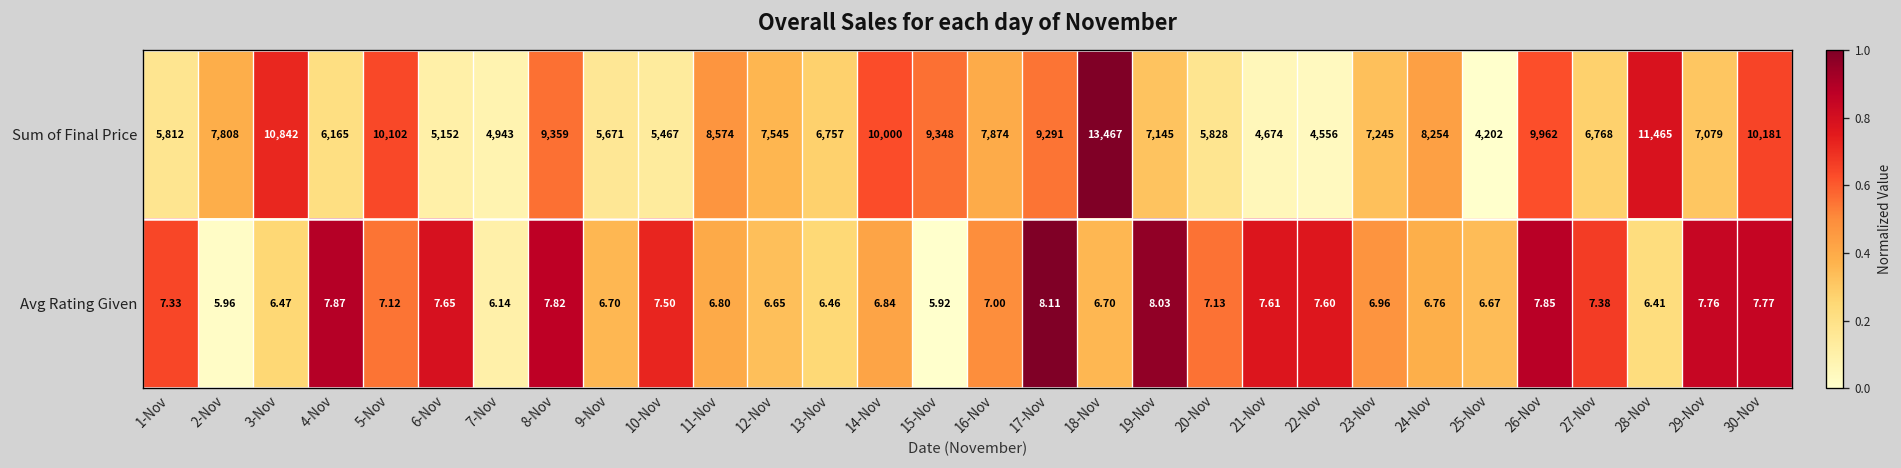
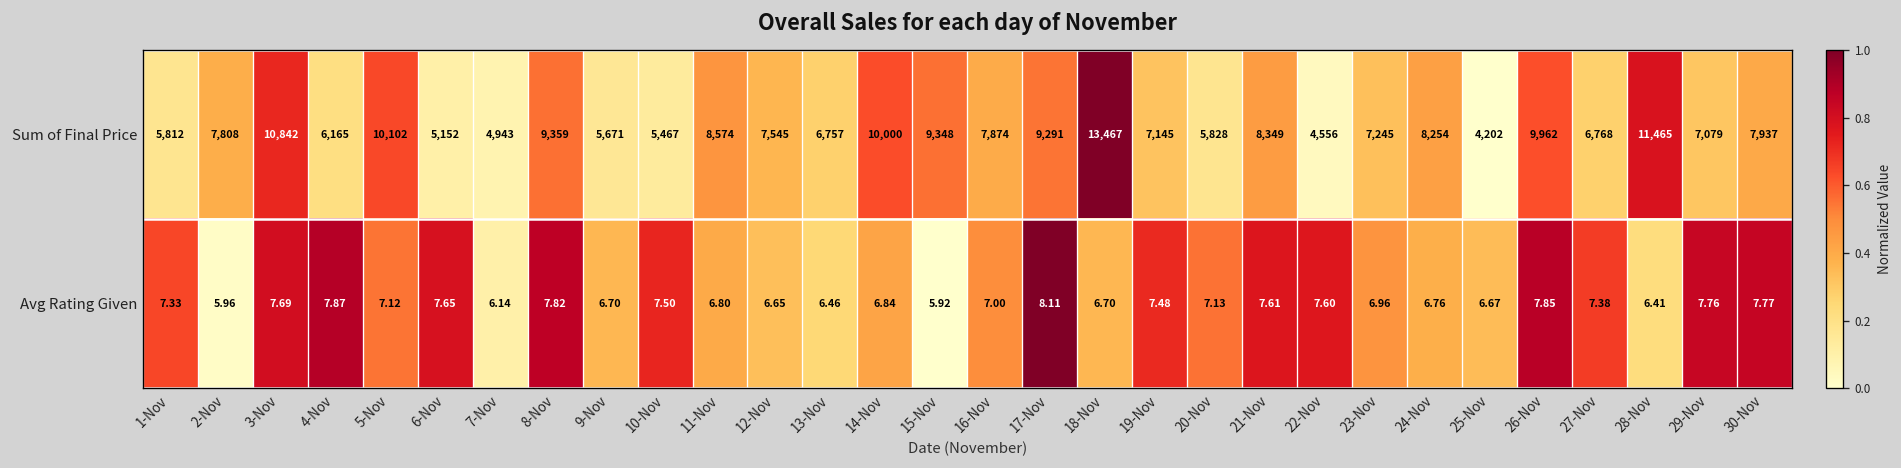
  {
    "Sum of Final Price": {
      "1-Nov": "5,812",
      "2-Nov": "7,808",
      "3-Nov": "10,842",
      "4-Nov": "6,165",
      "5-Nov": "10,102",
      "6-Nov": "5,152",
      "7-Nov": "4,943",
      "8-Nov": "9,359",
      "9-Nov": "5,671",
      "10-Nov": "5,467",
      "11-Nov": "8,574",
      "12-Nov": "7,545",
      "13-Nov": "6,757",
      "14-Nov": "10,000",
      "15-Nov": "9,348",
      "16-Nov": "7,874",
      "17-Nov": "9,291",
      "18-Nov": "13,467",
      "19-Nov": "7,145",
      "20-Nov": "5,828",
-     "21-Nov": "4,674",
+     "21-Nov": "8,349",
      "22-Nov": "4,556",
      "23-Nov": "7,245",
      "24-Nov": "8,254",
      "25-Nov": "4,202",
      "26-Nov": "9,962",
      "27-Nov": "6,768",
      "28-Nov": "11,465",
      "29-Nov": "7,079",
-     "30-Nov": "10,181"
+     "30-Nov": "7,937"
    },
    "Avg Rating Given": {
      "1-Nov": "7.33",
      "2-Nov": "5.96",
-     "3-Nov": "6.47",
+     "3-Nov": "7.69",
      "4-Nov": "7.87",
      "5-Nov": "7.12",
      "6-Nov": "7.65",
      "7-Nov": "6.14",
      "8-Nov": "7.82",
      "9-Nov": "6.70",
      "10-Nov": "7.50",
      "11-Nov": "6.80",
      "12-Nov": "6.65",
      "13-Nov": "6.46",
      "14-Nov": "6.84",
      "15-Nov": "5.92",
      "16-Nov": "7.00",
      "17-Nov": "8.11",
      "18-Nov": "6.70",
-     "19-Nov": "8.03",
+     "19-Nov": "7.48",
      "20-Nov": "7.13",
      "21-Nov": "7.61",
      "22-Nov": "7.60",
      "23-Nov": "6.96",
      "24-Nov": "6.76",
      "25-Nov": "6.67",
      "26-Nov": "7.85",
      "27-Nov": "7.38",
      "28-Nov": "6.41",
      "29-Nov": "7.76",
      "30-Nov": "7.77"
    }
  }
